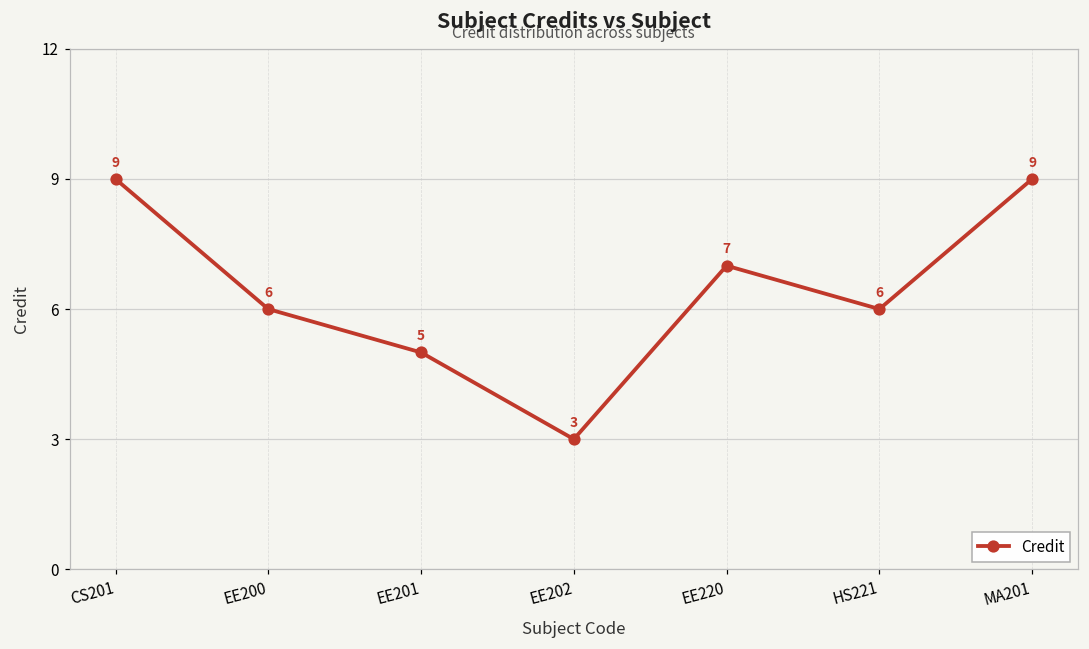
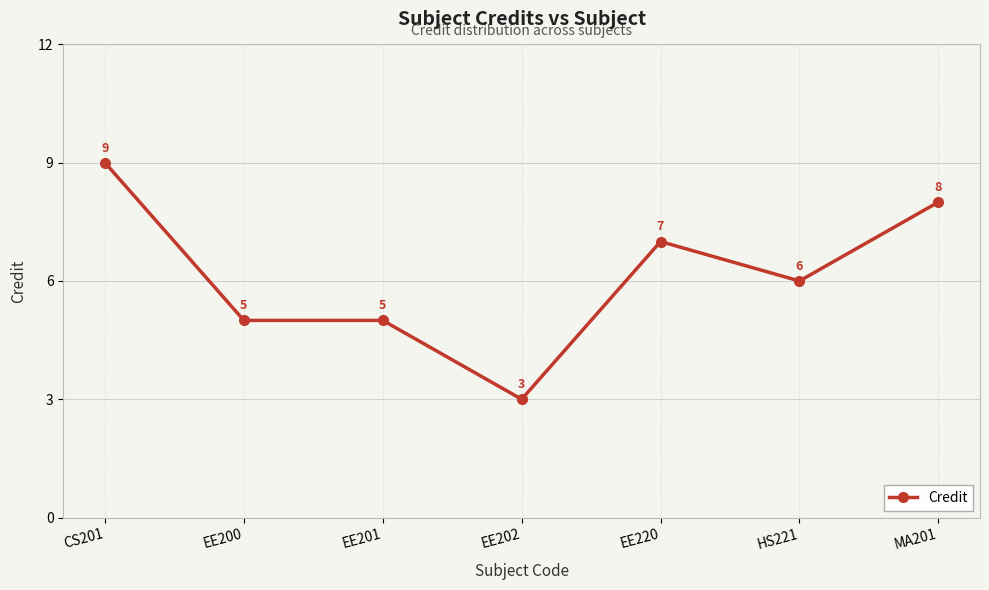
  {
    "CS201": 9,
-   "EE200": 6,
+   "EE200": 5,
    "EE201": 5,
    "EE202": 3,
    "EE220": 7,
    "HS221": 6,
-   "MA201": 9
+   "MA201": 8
  }
